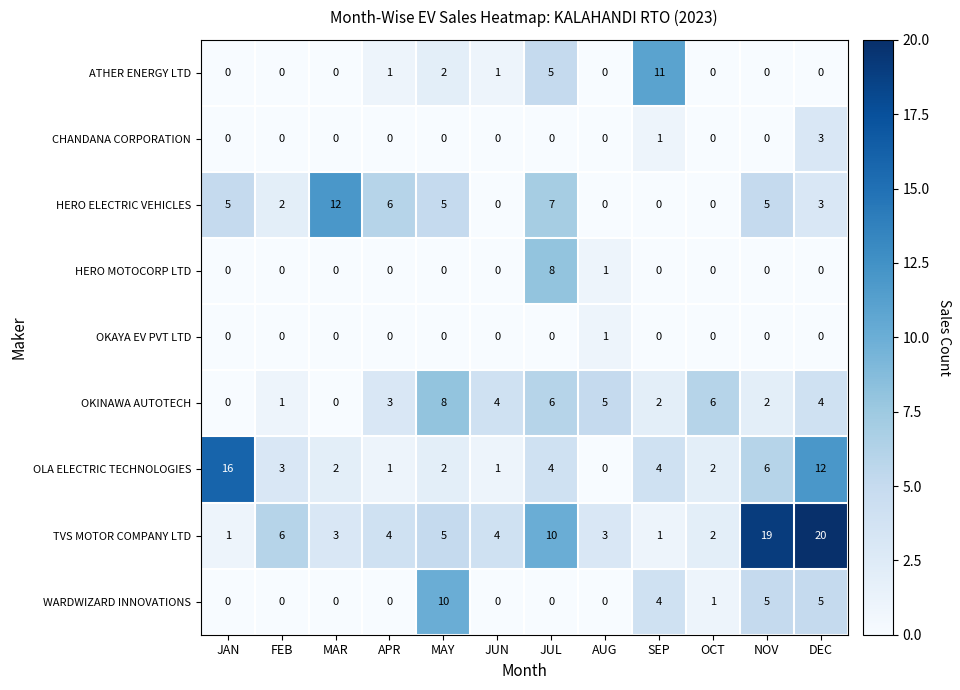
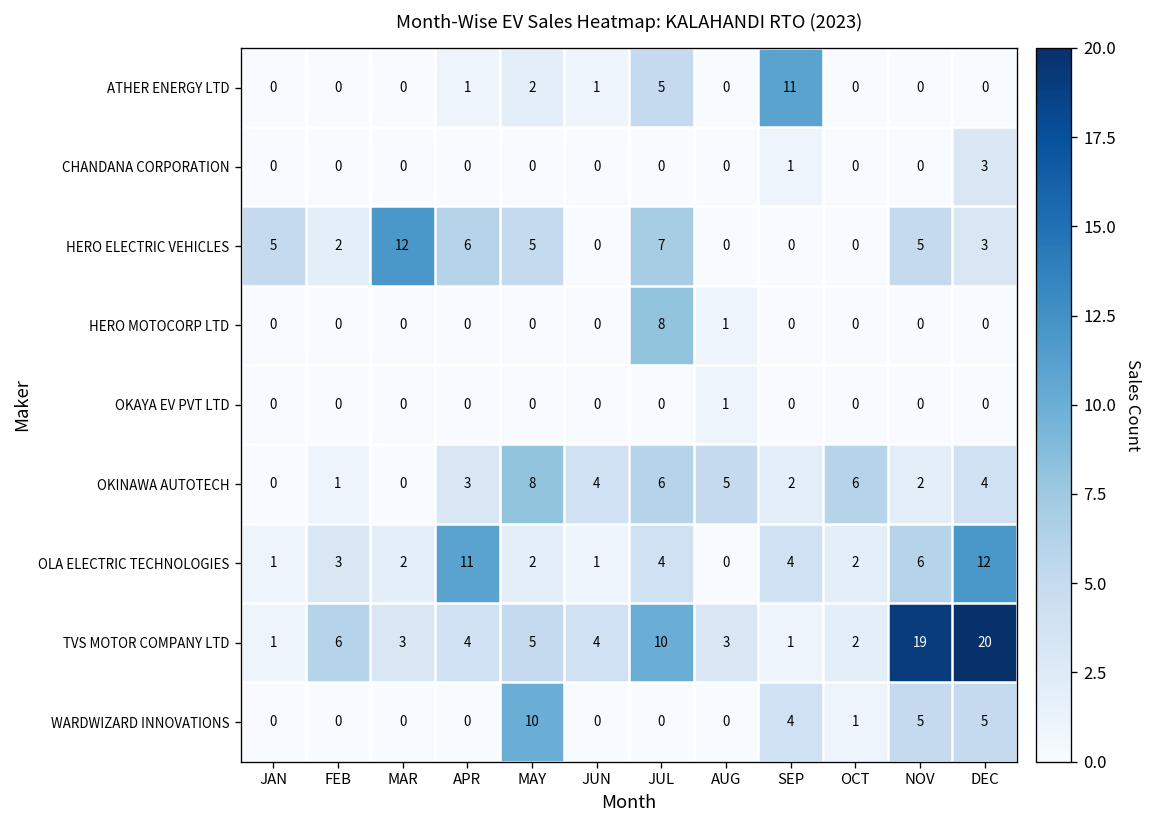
  {
    "ATHER ENERGY LTD": {
      "JAN": 0,
      "FEB": 0,
      "MAR": 0,
      "APR": 1,
      "MAY": 2,
      "JUN": 1,
      "JUL": 5,
      "AUG": 0,
      "SEP": 11,
      "OCT": 0,
      "NOV": 0,
      "DEC": 0
    },
    "CHANDANA CORPORATION": {
      "JAN": 0,
      "FEB": 0,
      "MAR": 0,
      "APR": 0,
      "MAY": 0,
      "JUN": 0,
      "JUL": 0,
      "AUG": 0,
      "SEP": 1,
      "OCT": 0,
      "NOV": 0,
      "DEC": 3
    },
    "HERO ELECTRIC VEHICLES": {
      "JAN": 5,
      "FEB": 2,
      "MAR": 12,
      "APR": 6,
      "MAY": 5,
      "JUN": 0,
      "JUL": 7,
      "AUG": 0,
      "SEP": 0,
      "OCT": 0,
      "NOV": 5,
      "DEC": 3
    },
    "HERO MOTOCORP LTD": {
      "JAN": 0,
      "FEB": 0,
      "MAR": 0,
      "APR": 0,
      "MAY": 0,
      "JUN": 0,
      "JUL": 8,
      "AUG": 1,
      "SEP": 0,
      "OCT": 0,
      "NOV": 0,
      "DEC": 0
    },
    "OKAYA EV PVT LTD": {
      "JAN": 0,
      "FEB": 0,
      "MAR": 0,
      "APR": 0,
      "MAY": 0,
      "JUN": 0,
      "JUL": 0,
      "AUG": 1,
      "SEP": 0,
      "OCT": 0,
      "NOV": 0,
      "DEC": 0
    },
    "OKINAWA AUTOTECH": {
      "JAN": 0,
      "FEB": 1,
      "MAR": 0,
      "APR": 3,
      "MAY": 8,
      "JUN": 4,
      "JUL": 6,
      "AUG": 5,
      "SEP": 2,
      "OCT": 6,
      "NOV": 2,
      "DEC": 4
    },
    "OLA ELECTRIC TECHNOLOGIES": {
-     "JAN": 16,
+     "JAN": 1,
      "FEB": 3,
      "MAR": 2,
-     "APR": 1,
+     "APR": 11,
      "MAY": 2,
      "JUN": 1,
      "JUL": 4,
      "AUG": 0,
      "SEP": 4,
      "OCT": 2,
      "NOV": 6,
      "DEC": 12
    },
    "TVS MOTOR COMPANY LTD": {
      "JAN": 1,
      "FEB": 6,
      "MAR": 3,
      "APR": 4,
      "MAY": 5,
      "JUN": 4,
      "JUL": 10,
      "AUG": 3,
      "SEP": 1,
      "OCT": 2,
      "NOV": 19,
      "DEC": 20
    },
    "WARDWIZARD INNOVATIONS": {
      "JAN": 0,
      "FEB": 0,
      "MAR": 0,
      "APR": 0,
      "MAY": 10,
      "JUN": 0,
      "JUL": 0,
      "AUG": 0,
      "SEP": 4,
      "OCT": 1,
      "NOV": 5,
      "DEC": 5
    }
  }
